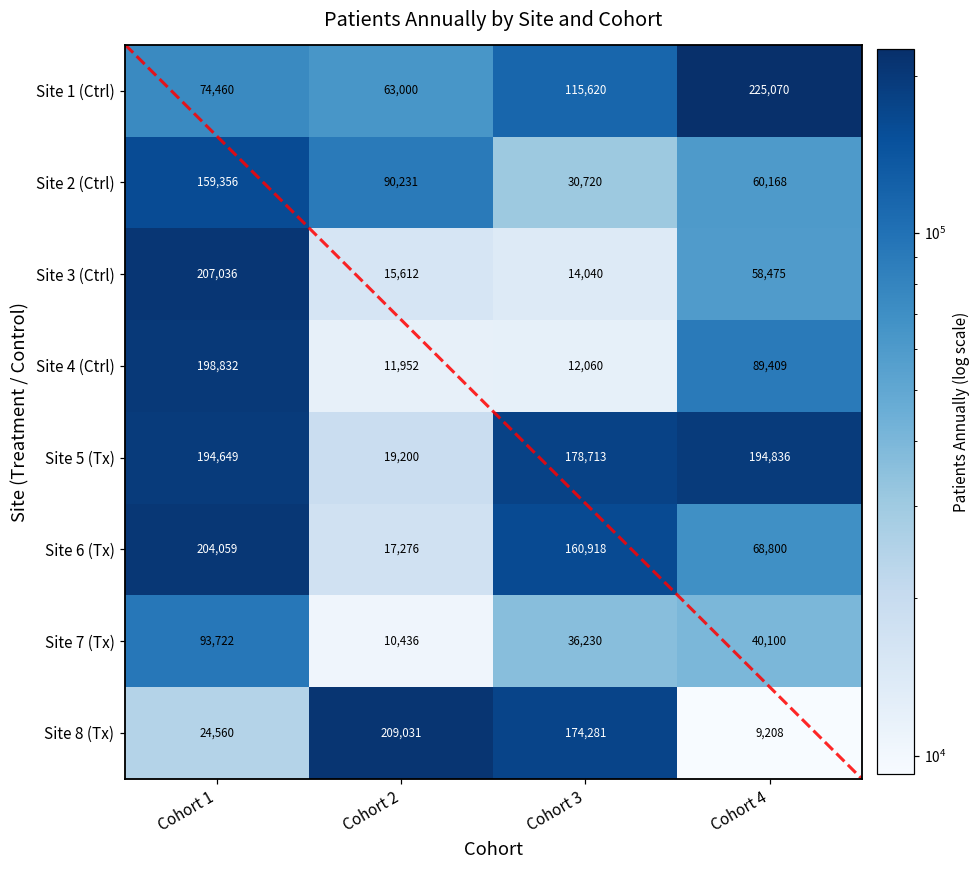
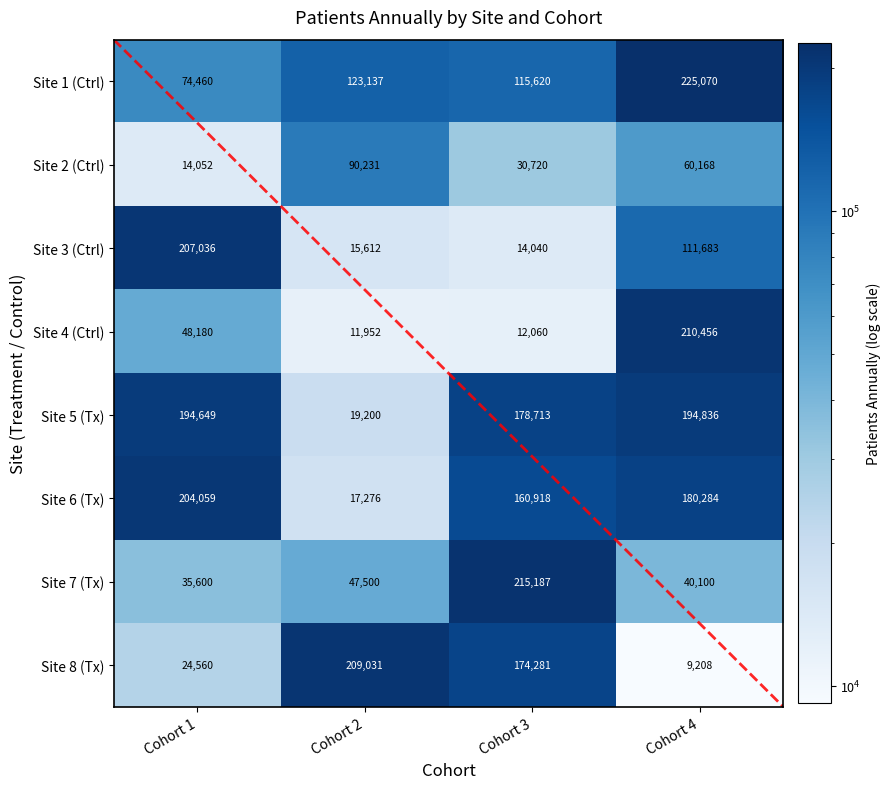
  {
    "Site 1 (Ctrl)": {
      "Cohort 1": "74,460",
-     "Cohort 2": "63,000",
+     "Cohort 2": "123,137",
      "Cohort 3": "115,620",
      "Cohort 4": "225,070"
    },
    "Site 2 (Ctrl)": {
-     "Cohort 1": "159,356",
+     "Cohort 1": "14,052",
      "Cohort 2": "90,231",
      "Cohort 3": "30,720",
      "Cohort 4": "60,168"
    },
    "Site 3 (Ctrl)": {
      "Cohort 1": "207,036",
      "Cohort 2": "15,612",
      "Cohort 3": "14,040",
-     "Cohort 4": "58,475"
+     "Cohort 4": "111,683"
    },
    "Site 4 (Ctrl)": {
-     "Cohort 1": "198,832",
+     "Cohort 1": "48,180",
      "Cohort 2": "11,952",
      "Cohort 3": "12,060",
-     "Cohort 4": "89,409"
+     "Cohort 4": "210,456"
    },
    "Site 5 (Tx)": {
      "Cohort 1": "194,649",
      "Cohort 2": "19,200",
      "Cohort 3": "178,713",
      "Cohort 4": "194,836"
    },
    "Site 6 (Tx)": {
      "Cohort 1": "204,059",
      "Cohort 2": "17,276",
      "Cohort 3": "160,918",
-     "Cohort 4": "68,800"
+     "Cohort 4": "180,284"
    },
    "Site 7 (Tx)": {
-     "Cohort 1": "93,722",
-     "Cohort 2": "10,436",
-     "Cohort 3": "36,230",
+     "Cohort 1": "35,600",
+     "Cohort 2": "47,500",
+     "Cohort 3": "215,187",
      "Cohort 4": "40,100"
    },
    "Site 8 (Tx)": {
      "Cohort 1": "24,560",
      "Cohort 2": "209,031",
      "Cohort 3": "174,281",
      "Cohort 4": "9,208"
    }
  }
